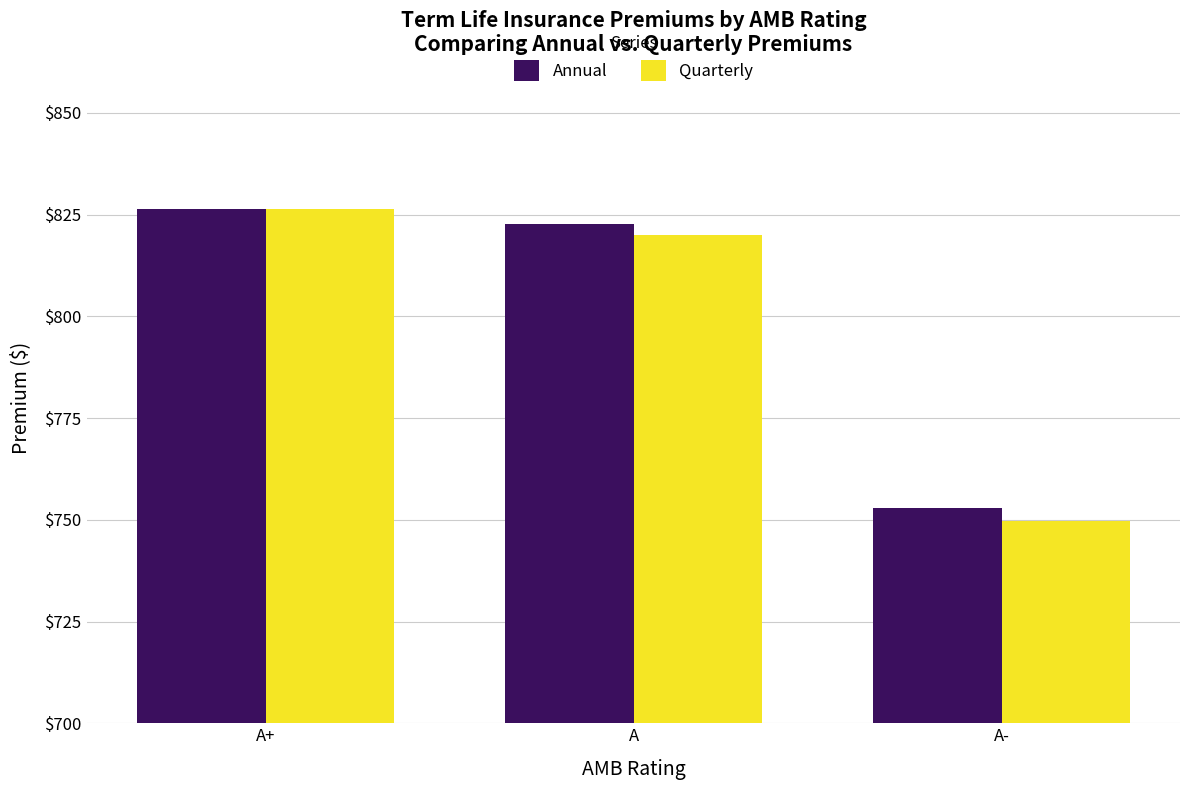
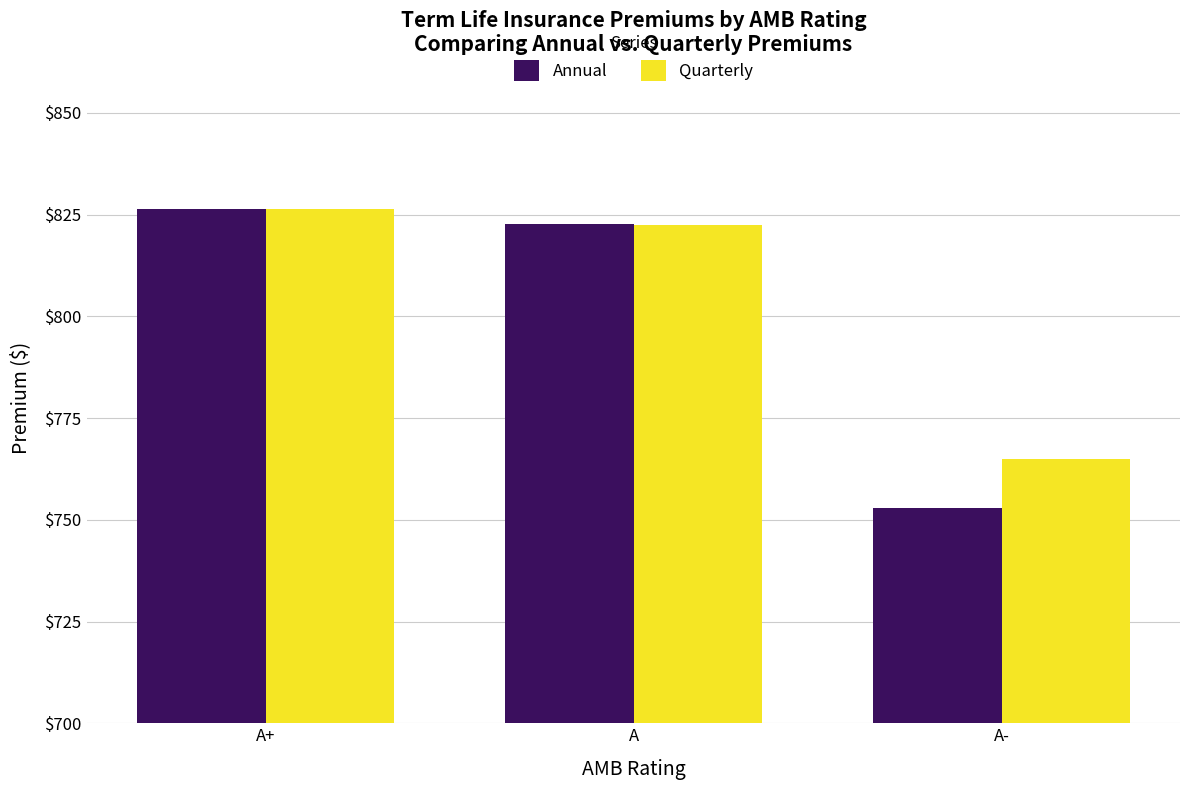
  {
    "Annual": {
      "A+": "$827",
      "A": "$823",
      "A-": "$753"
    },
    "Quarterly": {
      "A+": "$827",
-     "A": "$820",
-     "A-": "$750"
+     "A": "$823",
+     "A-": "$765"
    }
  }
